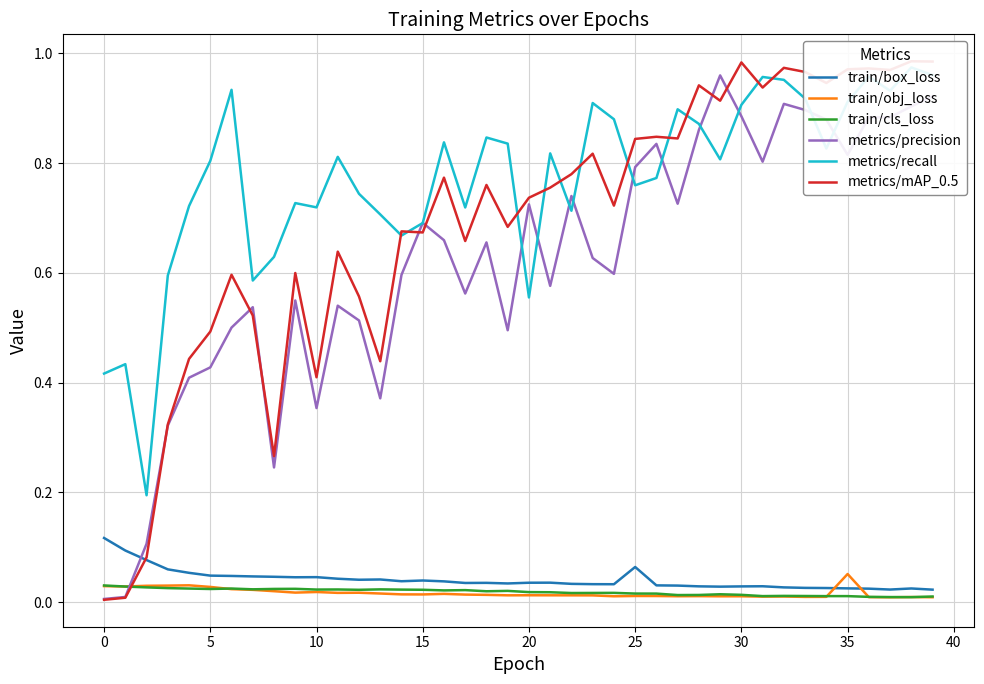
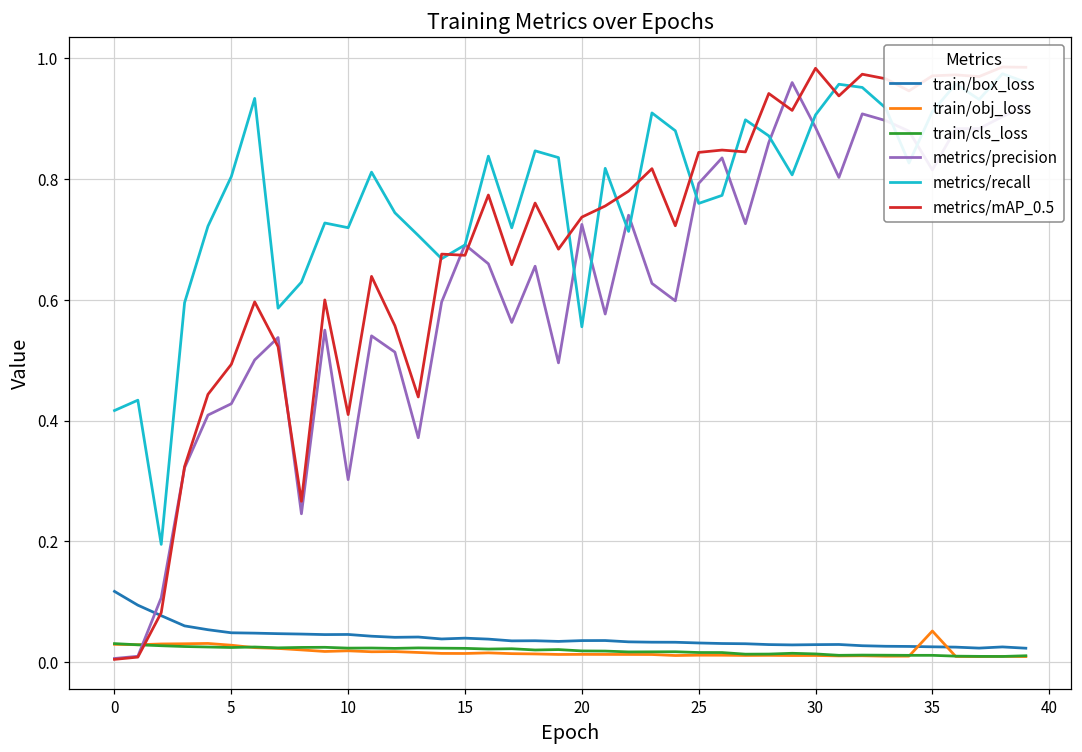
  {
    "train/box_loss": {
      "0": 0.12,
      "5": 0.05,
      "10": 0.05,
      "15": 0.04,
      "20": 0.04,
-     "25": 0.06,
+     "25": 0.03,
      "30": 0.03,
      "35": 0.03
    },
    "train/obj_loss": {
      "15": 0.01,
      "20": 0.01,
      "35": 0.05
    },
    "train/cls_loss": {
      "15": 0.02,
      "20": 0.02,
      "35": 0.01
    },
    "metrics/precision": {
      "5": 0.43,
-     "10": 0.35,
+     "10": 0.30,
      "20": 0.72,
      "25": 0.79,
      "30": 0.89
    },
    "metrics/recall": {
      "0": 0.42,
      "5": 0.80,
      "10": 0.72,
      "20": 0.56,
      "25": 0.76,
      "30": 0.91
    },
    "metrics/mAP_0.5": {
      "5": 0.49,
      "10": 0.41,
      "15": 0.67,
      "20": 0.74,
      "25": 0.84,
      "30": 0.98
    }
  }
